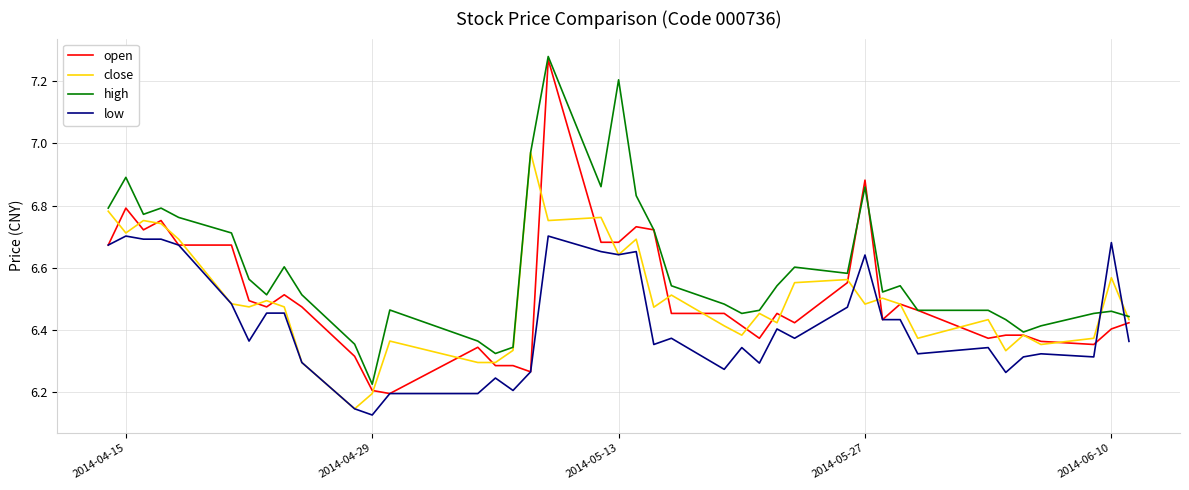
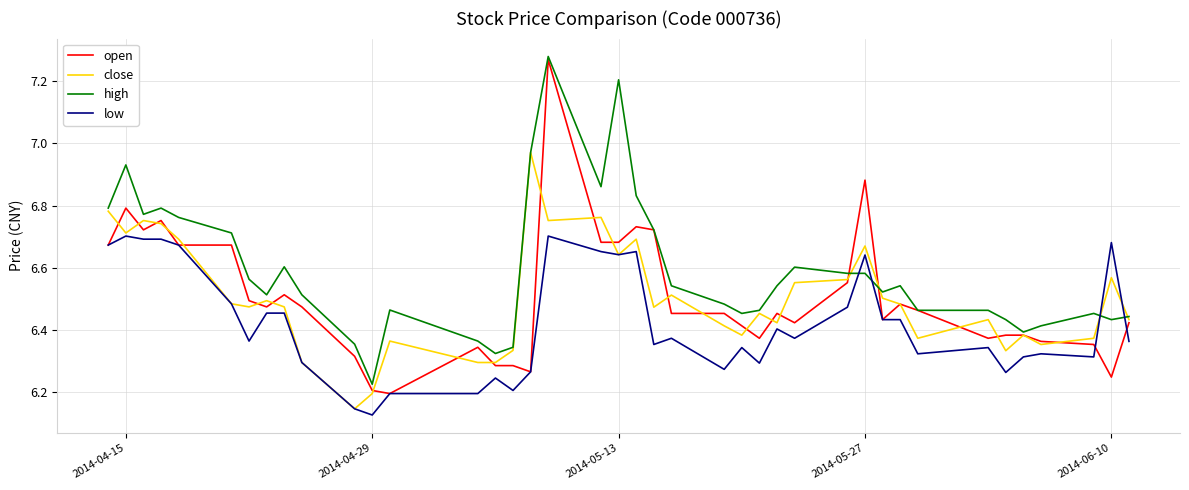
  {
    "open": {
      "2014-04-15": 6.79,
      "2014-04-29": 6.21,
      "2014-05-13": 6.68,
      "2014-05-27": 6.88,
-     "2014-06-10": 6.40
+     "2014-06-10": 6.25
    },
    "close": {
      "2014-04-15": 6.71,
      "2014-04-29": 6.20,
-     "2014-05-27": 6.48,
+     "2014-05-27": 6.67,
      "2014-06-10": 6.57
    },
    "high": {
-     "2014-04-15": 6.89,
+     "2014-04-15": 6.93,
      "2014-04-29": 6.23,
      "2014-05-13": 7.21,
-     "2014-05-27": 6.86,
-     "2014-06-10": 6.46
+     "2014-05-27": 6.58,
+     "2014-06-10": 6.43
    },
    "low": {
      "2014-04-15": 6.70,
      "2014-04-29": 6.13,
      "2014-05-27": 6.64,
      "2014-06-10": 6.68
    }
  }
